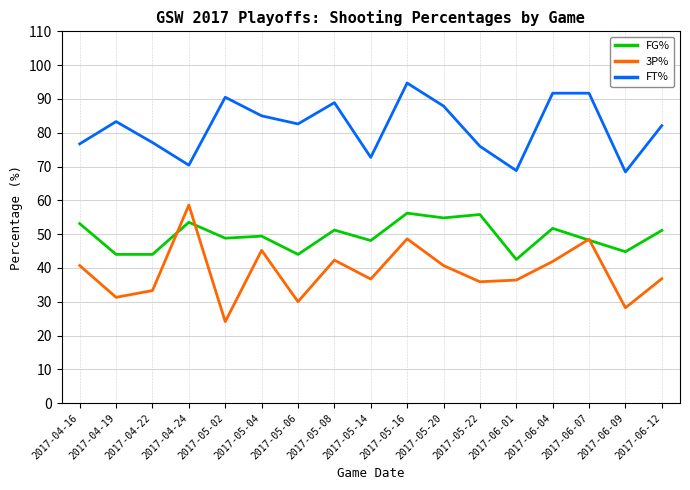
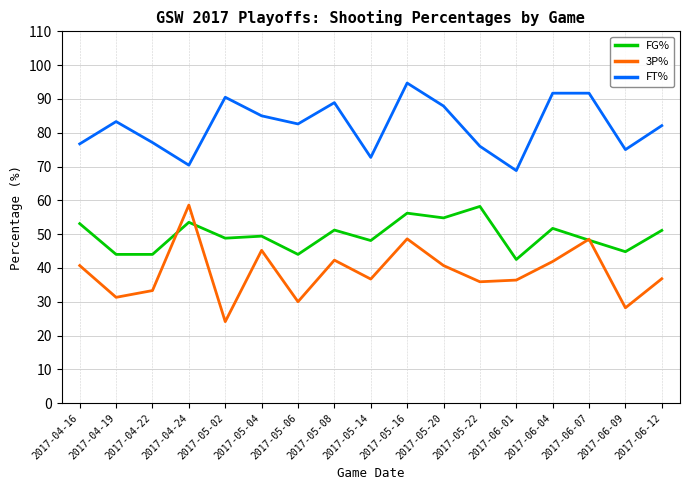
  {
    "FG%": {
      "2017-04-16": 53,
      "2017-04-19": 44,
      "2017-04-22": 44,
      "2017-04-24": 54,
      "2017-05-02": 49,
      "2017-05-04": 49,
      "2017-05-06": 44,
      "2017-05-08": 51,
      "2017-05-14": 48,
      "2017-05-16": 56,
      "2017-05-20": 55,
-     "2017-05-22": 56,
+     "2017-05-22": 58,
      "2017-06-01": 43,
      "2017-06-04": 52,
      "2017-06-09": 45,
      "2017-06-12": 51
    },
    "3P%": {
      "2017-04-16": 41,
      "2017-04-19": 31,
      "2017-04-22": 33,
      "2017-04-24": 59,
      "2017-05-02": 24,
      "2017-05-04": 45,
      "2017-05-06": 30,
      "2017-05-08": 42,
      "2017-05-14": 37,
      "2017-05-16": 49,
      "2017-05-20": 41,
      "2017-05-22": 36,
      "2017-06-01": 36,
      "2017-06-04": 42,
      "2017-06-09": 28,
      "2017-06-12": 37
    },
    "FT%": {
      "2017-04-16": 77,
      "2017-04-19": 83,
      "2017-04-22": 77,
      "2017-04-24": 70,
      "2017-05-02": 91,
      "2017-05-04": 85,
      "2017-05-06": 83,
      "2017-05-08": 89,
      "2017-05-14": 73,
      "2017-05-16": 95,
      "2017-05-20": 88,
      "2017-05-22": 76,
      "2017-06-01": 69,
      "2017-06-04": 92,
      "2017-06-07": 92,
-     "2017-06-09": 68,
+     "2017-06-09": 75,
      "2017-06-12": 82
    }
  }
